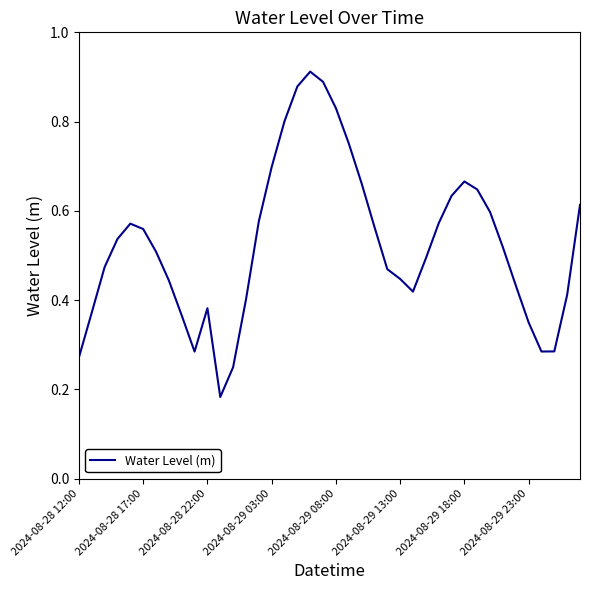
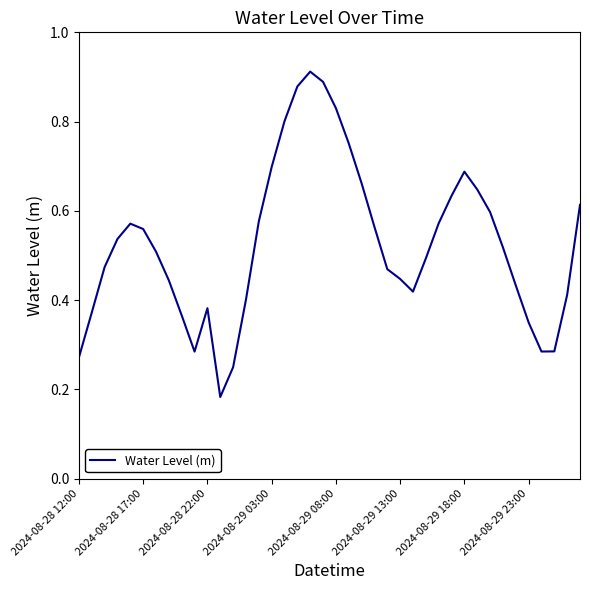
  {
    "2024-08-28 12:00": 0.27,
    "2024-08-28 17:00": 0.56,
    "2024-08-28 22:00": 0.38,
    "2024-08-29 03:00": 0.70,
    "2024-08-29 08:00": 0.83,
    "2024-08-29 13:00": 0.45,
-   "2024-08-29 18:00": 0.67,
+   "2024-08-29 18:00": 0.69,
    "2024-08-29 23:00": 0.35
  }
